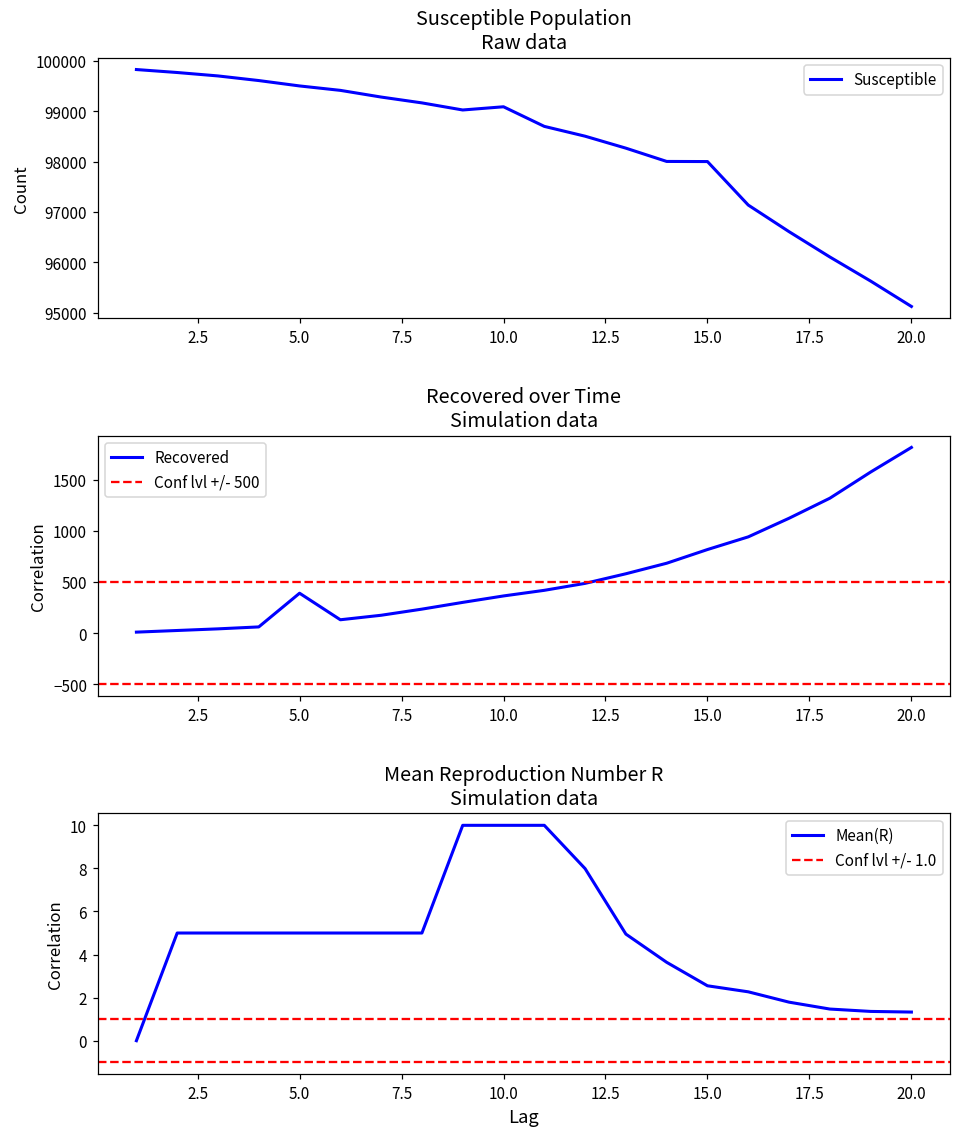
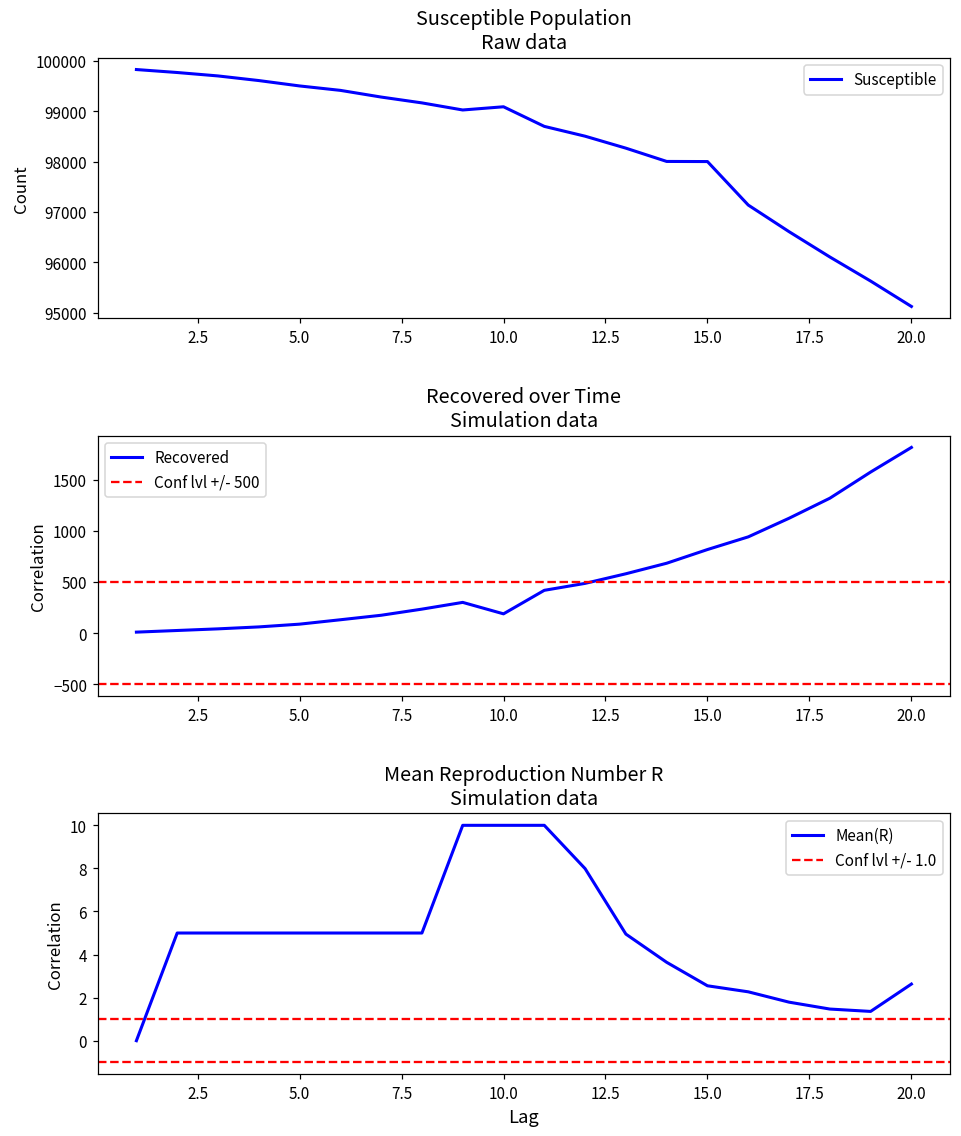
  {
    "Susceptible Population Raw data": {
      "5.0": 99500,
      "10.0": 99100,
      "15.0": 98000,
      "20.0": 95100
    },
    "Recovered over Time Simulation data": {
-     "5.0": 400,
-     "10.0": 400,
+     "5.0": 100,
+     "10.0": 200,
      "15.0": 800,
      "20.0": 1800
    },
    "Mean Reproduction Number R Simulation data": {
      "5.0": 5.0,
      "10.0": 10.0,
      "15.0": 2.6,
-     "20.0": 1.3
+     "20.0": 2.6
    }
  }
